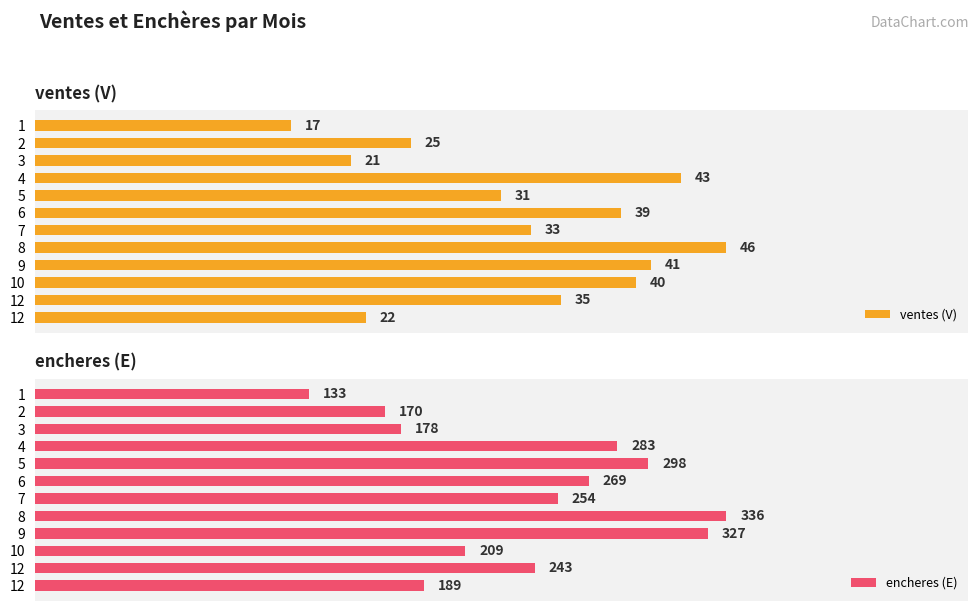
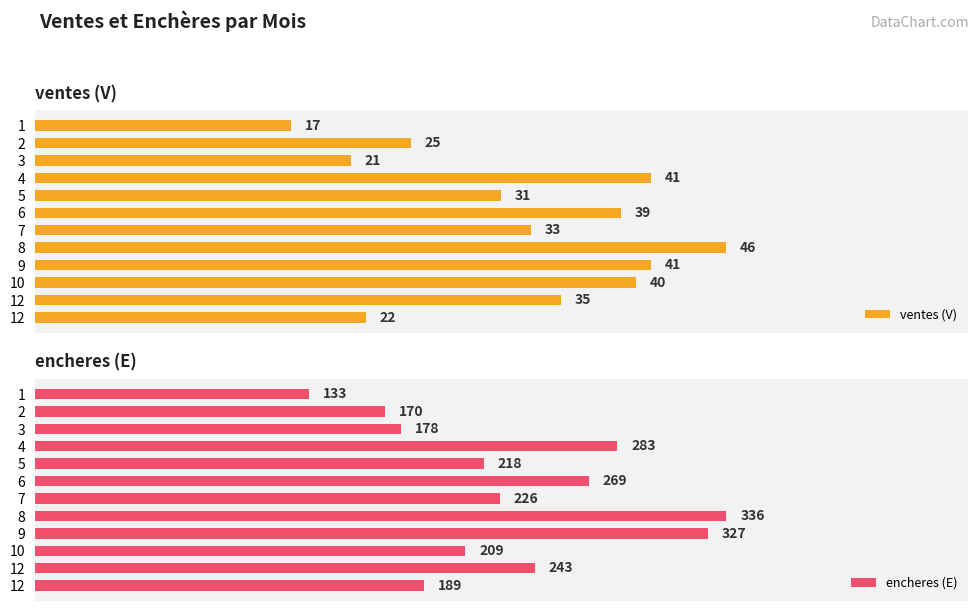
  {
    "ventes (V)": {
      "1": 17,
      "2": 25,
      "3": 21,
-     "4": 43,
+     "4": 41,
      "5": 31,
      "6": 39,
      "7": 33,
      "8": 46,
      "9": 41,
      "10": 40
    },
    "encheres (E)": {
      "1": 133,
      "2": 170,
      "3": 178,
      "4": 283,
-     "5": 298,
+     "5": 218,
      "6": 269,
-     "7": 254,
+     "7": 226,
      "8": 336,
      "9": 327,
      "10": 209
    }
  }
